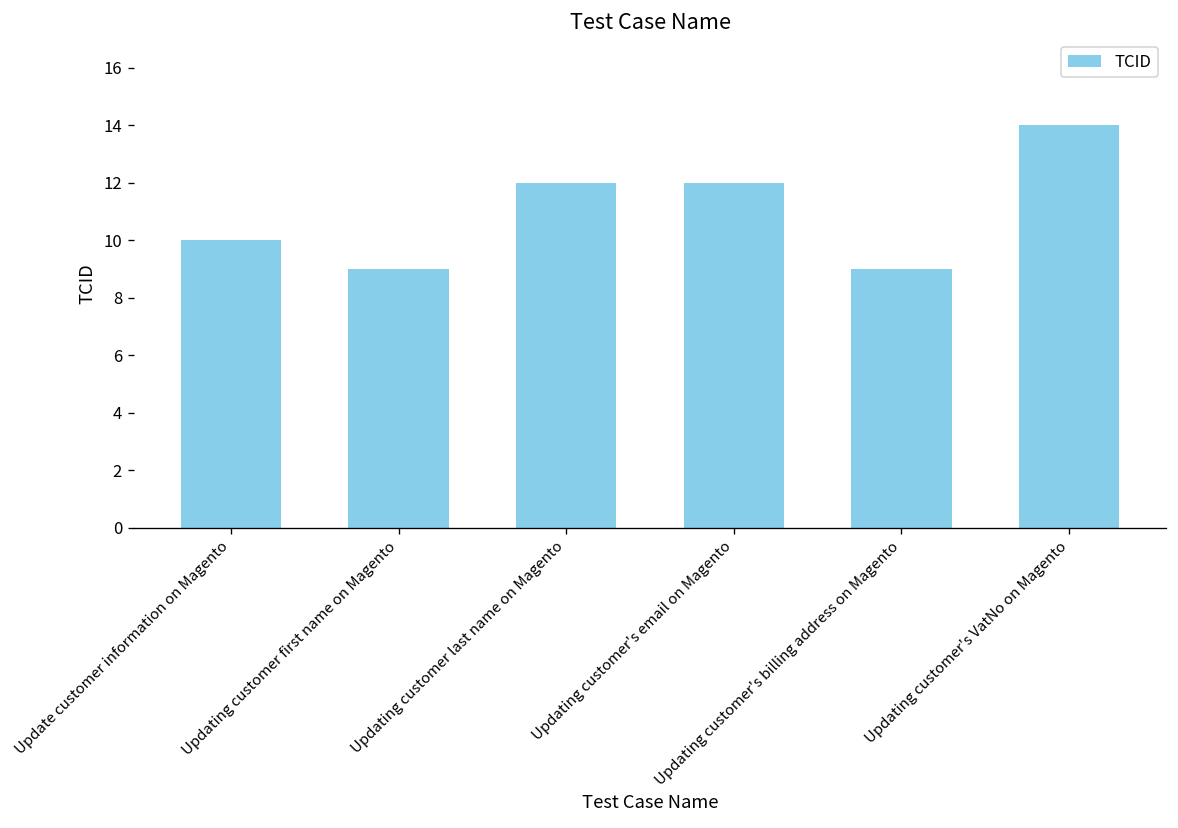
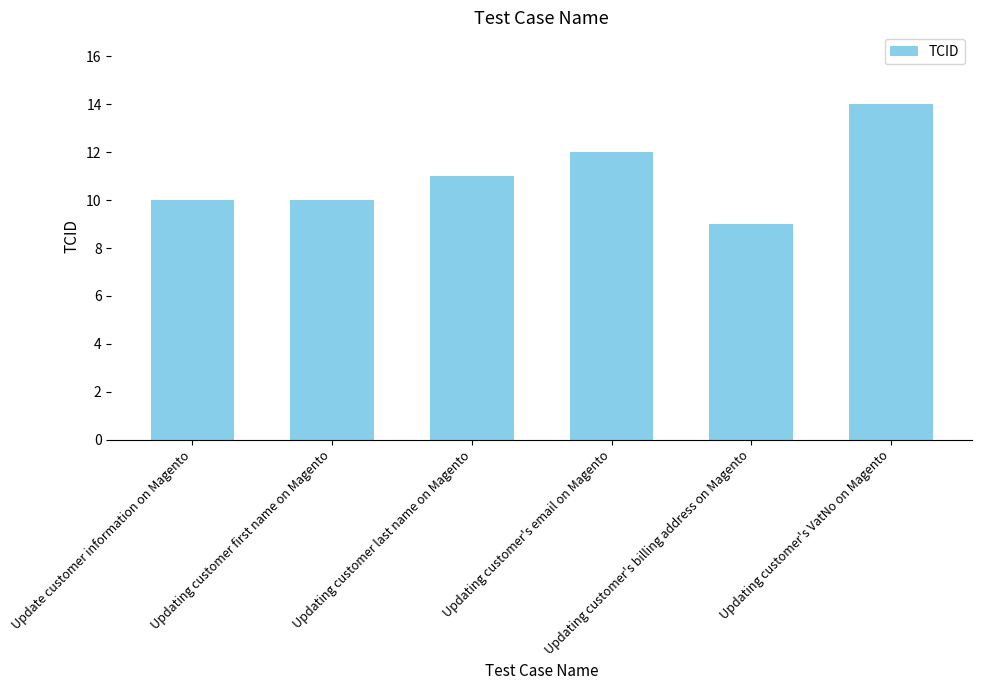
  {
    "Update customer information on Magento": 10,
-   "Updating customer first name on Magento": 9,
-   "Updating customer last name on Magento": 12,
+   "Updating customer first name on Magento": 10,
+   "Updating customer last name on Magento": 11,
    "Updating customer's email on Magento": 12,
    "Updating customer's billing address on Magento": 9,
    "Updating customer's VatNo on Magento": 14
  }
